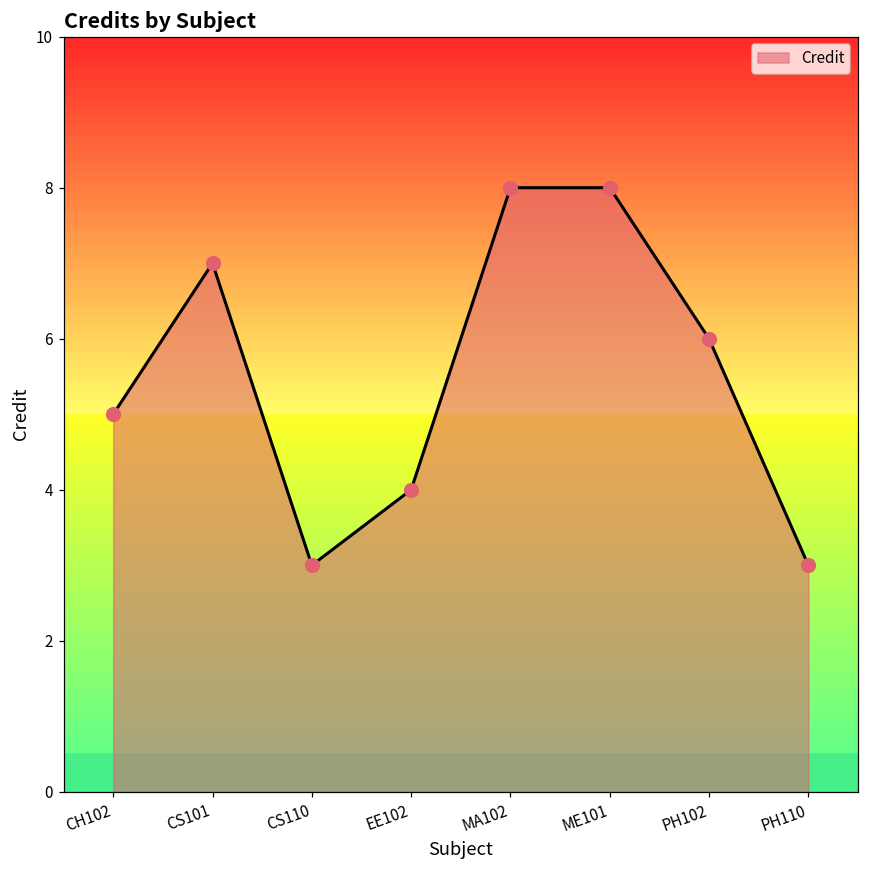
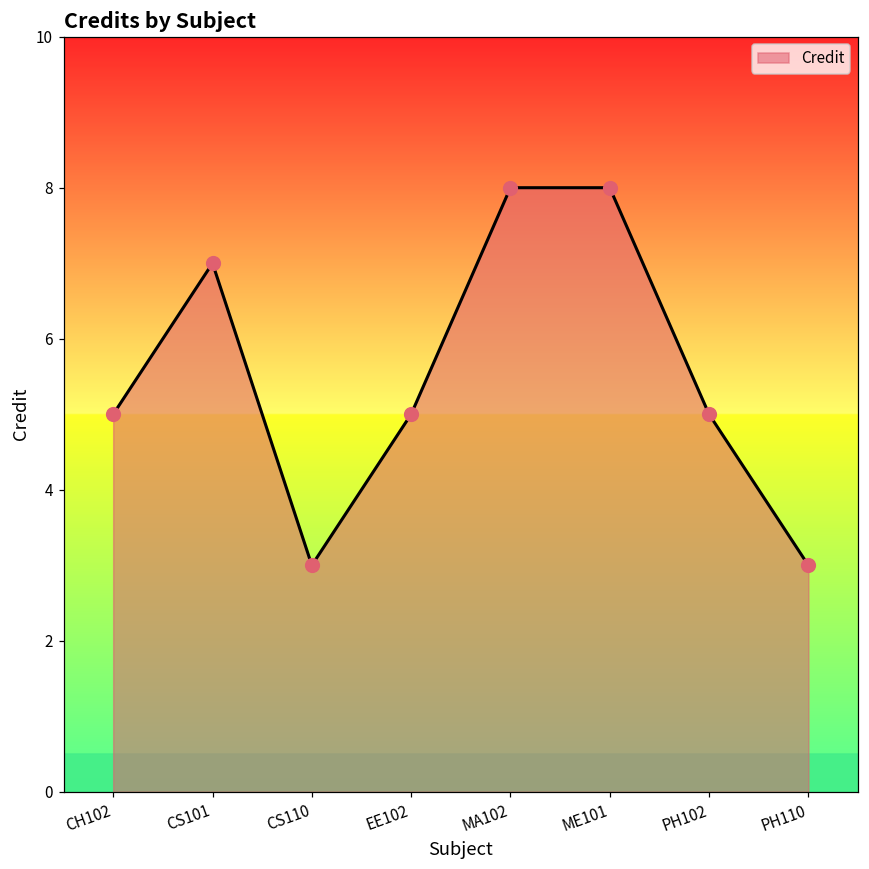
  {
    "CH102": 5,
    "CS101": 7,
    "CS110": 3,
-   "EE102": 4,
+   "EE102": 5,
    "MA102": 8,
    "ME101": 8,
-   "PH102": 6,
+   "PH102": 5,
    "PH110": 3
  }
